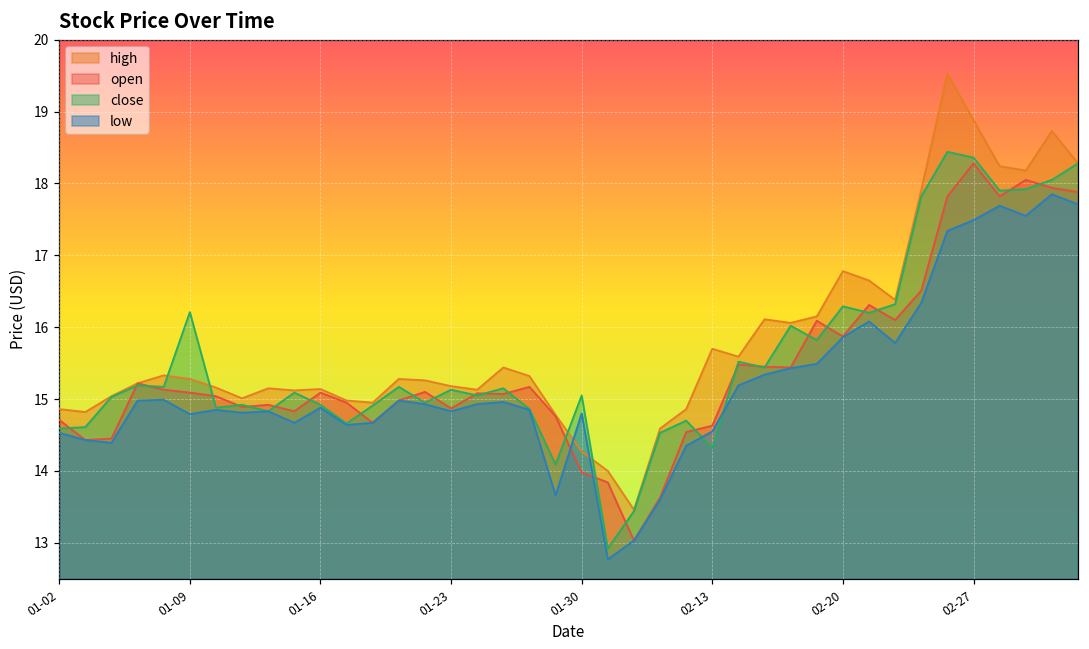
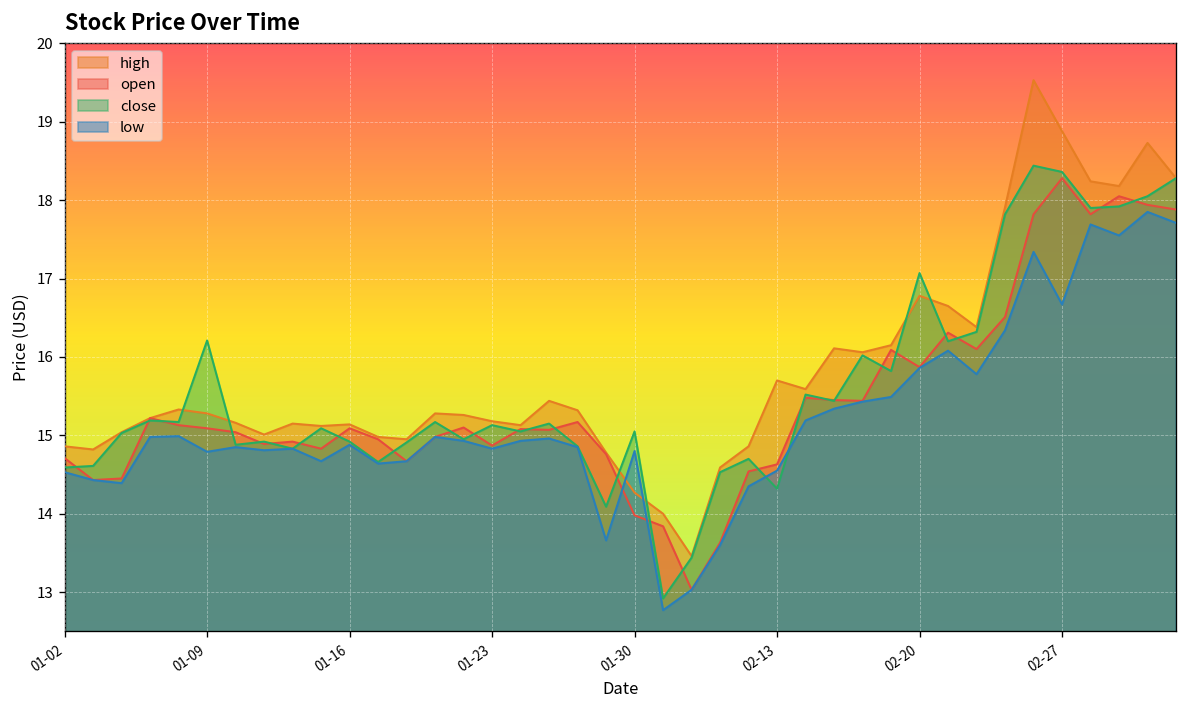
  {
    "close": {
      "01-02": 14.6,
      "01-09": 16.2,
      "01-16": 14.9,
      "01-23": 15.1,
      "01-30": 15.1,
      "02-13": 14.3,
-     "02-20": 16.3,
+     "02-20": 17.1,
      "02-27": 18.4
    },
    "low": {
      "01-02": 14.5,
      "01-09": 14.8,
      "01-16": 14.9,
      "01-23": 14.8,
      "01-30": 14.8,
      "02-13": 14.6,
-     "02-27": 17.5
+     "02-27": 16.7
    }
  }
